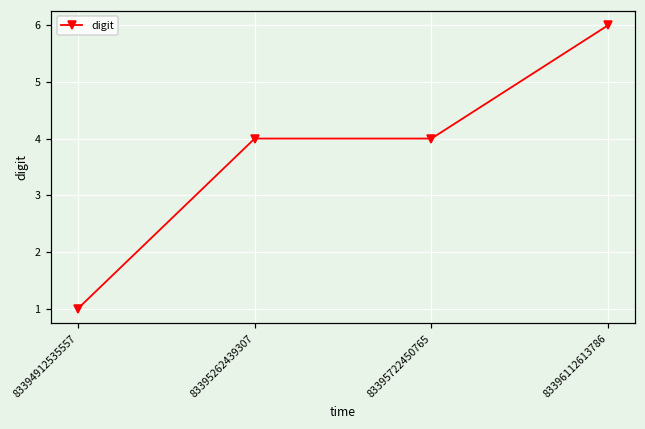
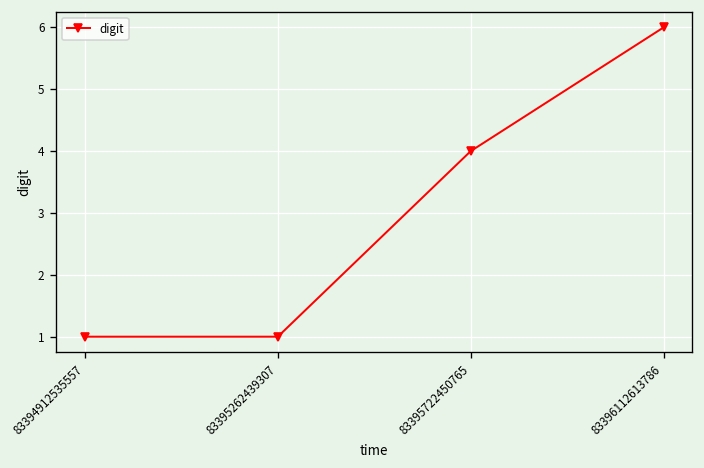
  {
    "83394912535557": 1,
-   "83395262439307": 4,
+   "83395262439307": 1,
    "83395722450765": 4,
    "83396112613786": 6
  }
